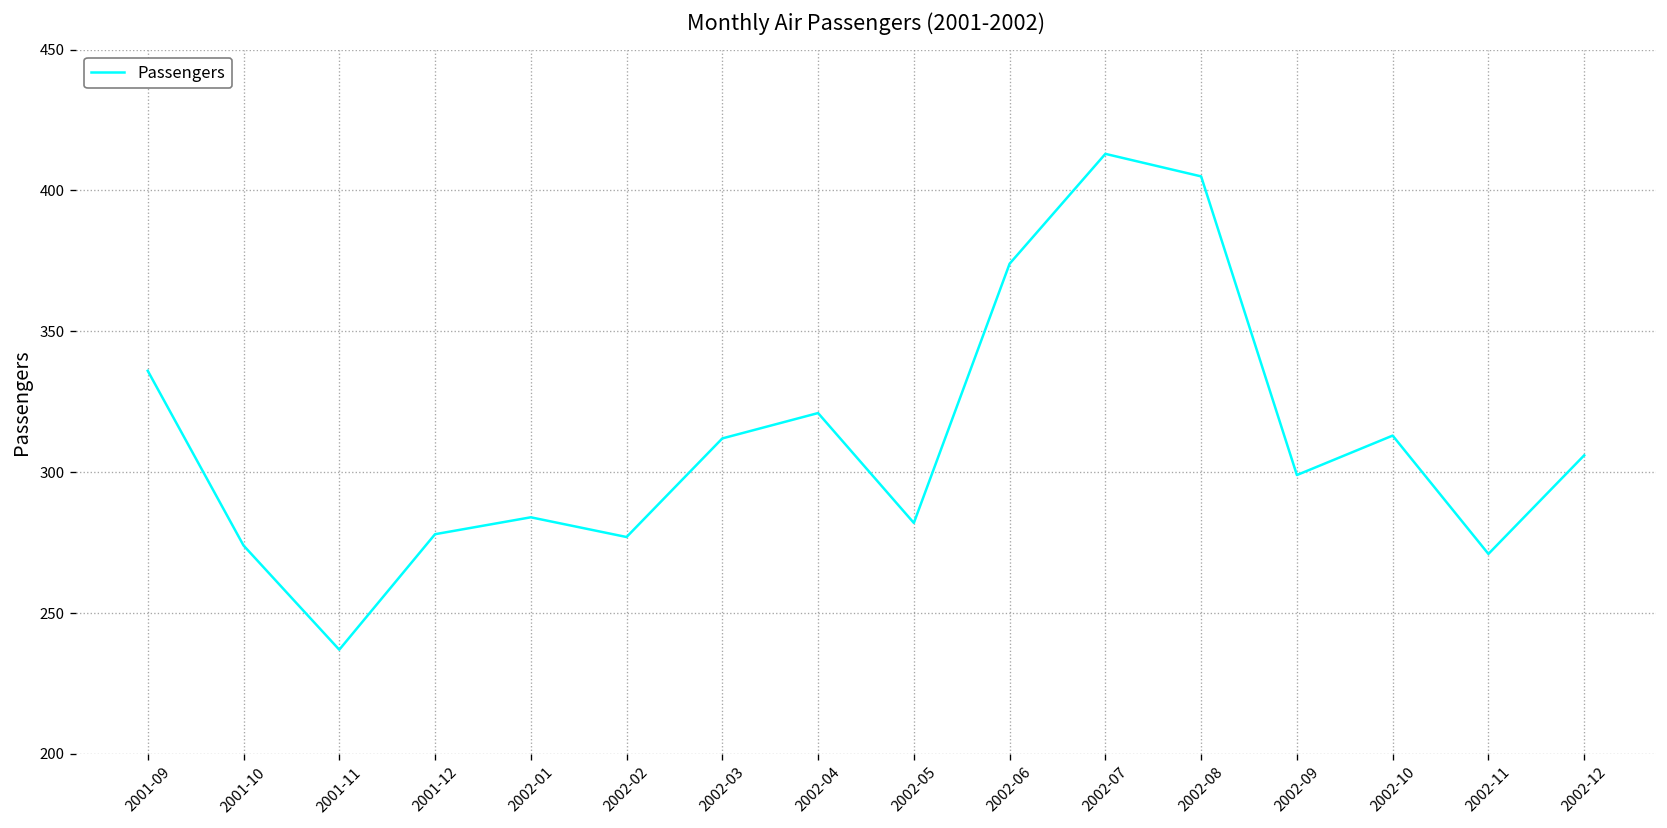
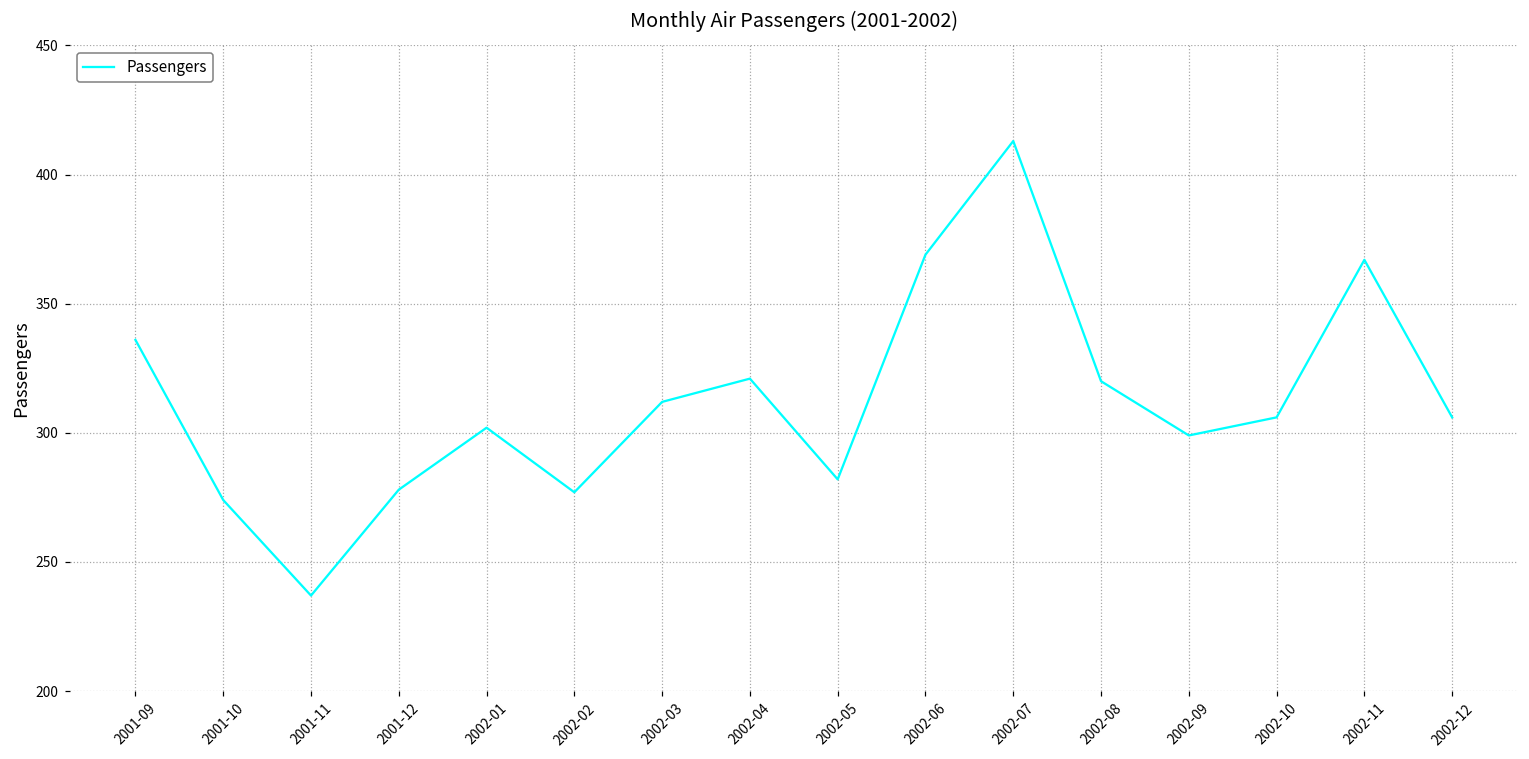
  {
    "2001-09": 336,
    "2001-10": 274,
    "2001-11": 237,
    "2001-12": 278,
-   "2002-01": 284,
+   "2002-01": 302,
    "2002-02": 277,
    "2002-03": 312,
    "2002-04": 321,
    "2002-05": 282,
-   "2002-06": 374,
+   "2002-06": 369,
    "2002-07": 413,
-   "2002-08": 405,
+   "2002-08": 320,
    "2002-09": 299,
-   "2002-10": 313,
-   "2002-11": 271,
+   "2002-10": 306,
+   "2002-11": 367,
    "2002-12": 306
  }
